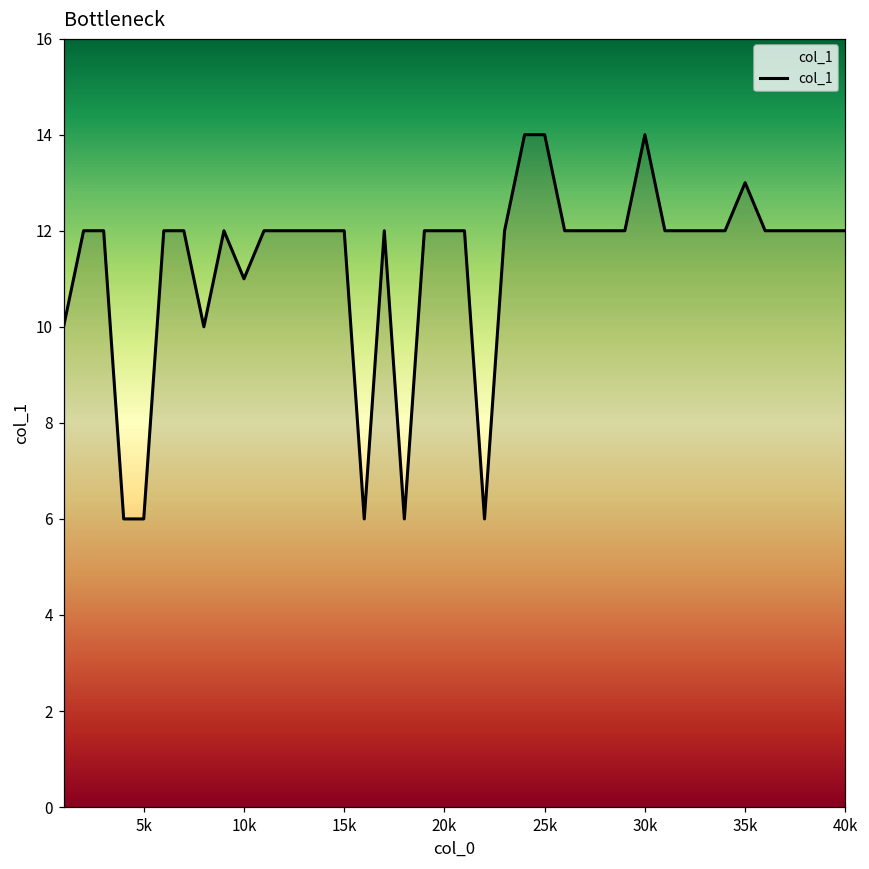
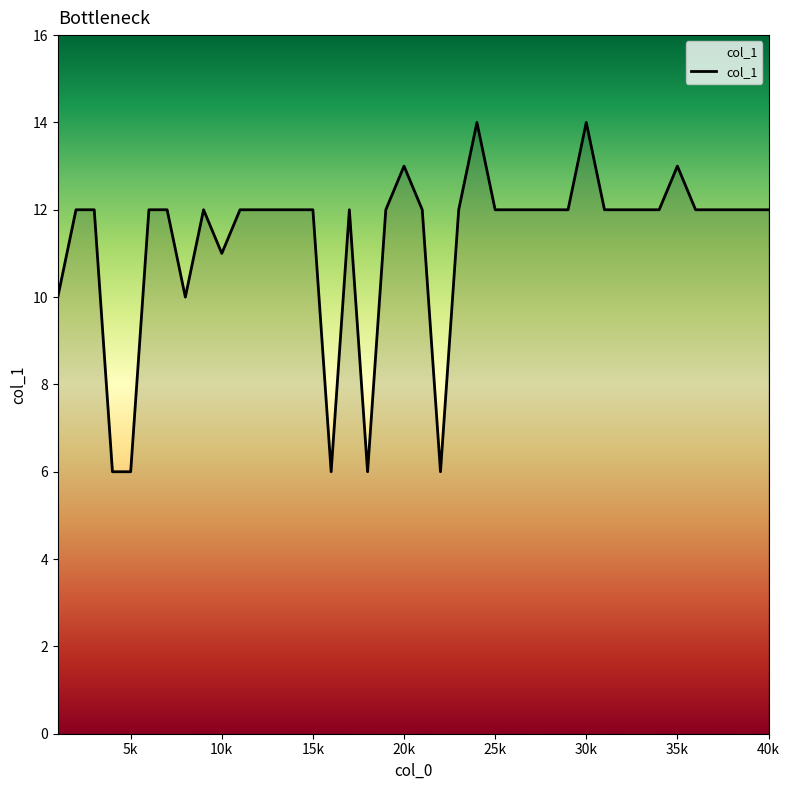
  {
    "5k": 6,
    "10k": 11,
    "15k": 12,
-   "20k": 12,
-   "25k": 14,
+   "20k": 13,
+   "25k": 12,
    "30k": 14,
    "35k": 13,
    "40k": 12
  }
